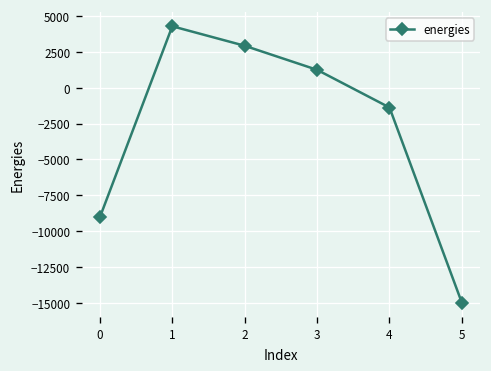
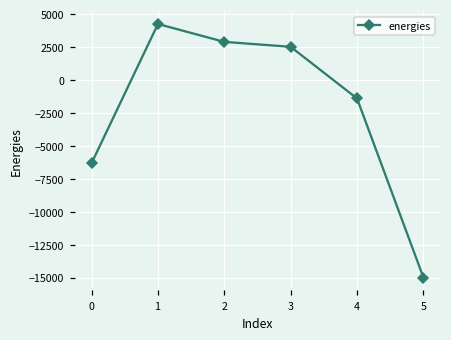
  {
-   "0": -9000,
+   "0": -6300,
    "1": 4300,
    "2": 2900,
-   "3": 1200,
+   "3": 2500,
    "4": -1400,
    "5": -15000
  }
